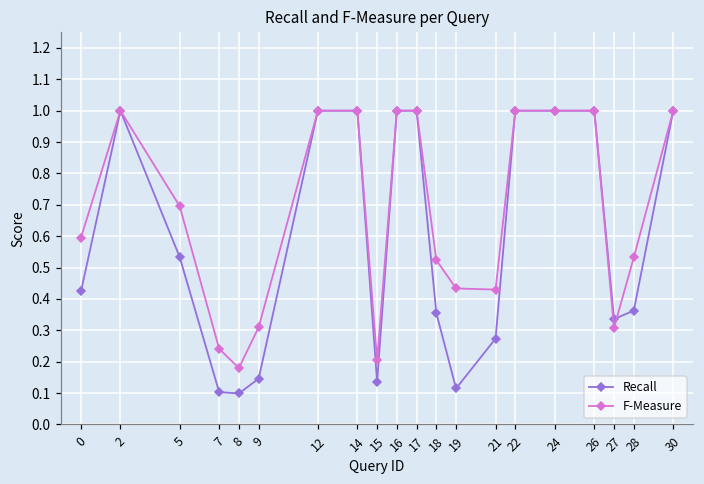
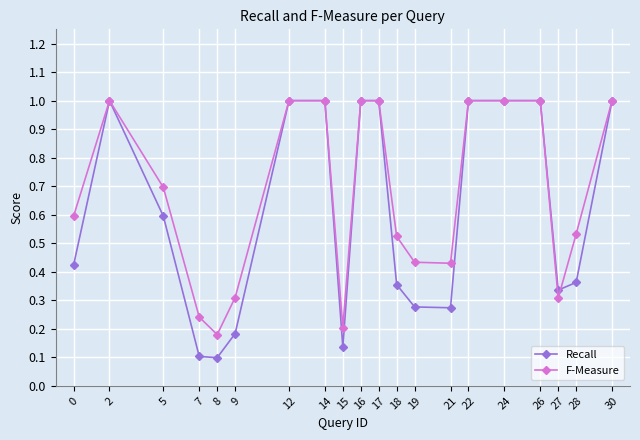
  {
    "Recall": {
      "0": 0.42,
-     "5": 0.53,
+     "5": 0.59,
      "7": 0.10,
      "8": 0.10,
-     "9": 0.15,
+     "9": 0.18,
      "15": 0.14,
      "18": 0.35,
-     "19": 0.11,
+     "19": 0.28,
      "21": 0.27,
      "27": 0.34,
      "28": 0.36
    },
    "F-Measure": {
      "0": 0.60,
      "5": 0.70,
      "7": 0.24,
      "8": 0.18,
      "9": 0.31,
      "15": 0.20,
      "18": 0.52,
      "19": 0.43,
      "21": 0.43,
      "27": 0.31,
      "28": 0.53
    }
  }
